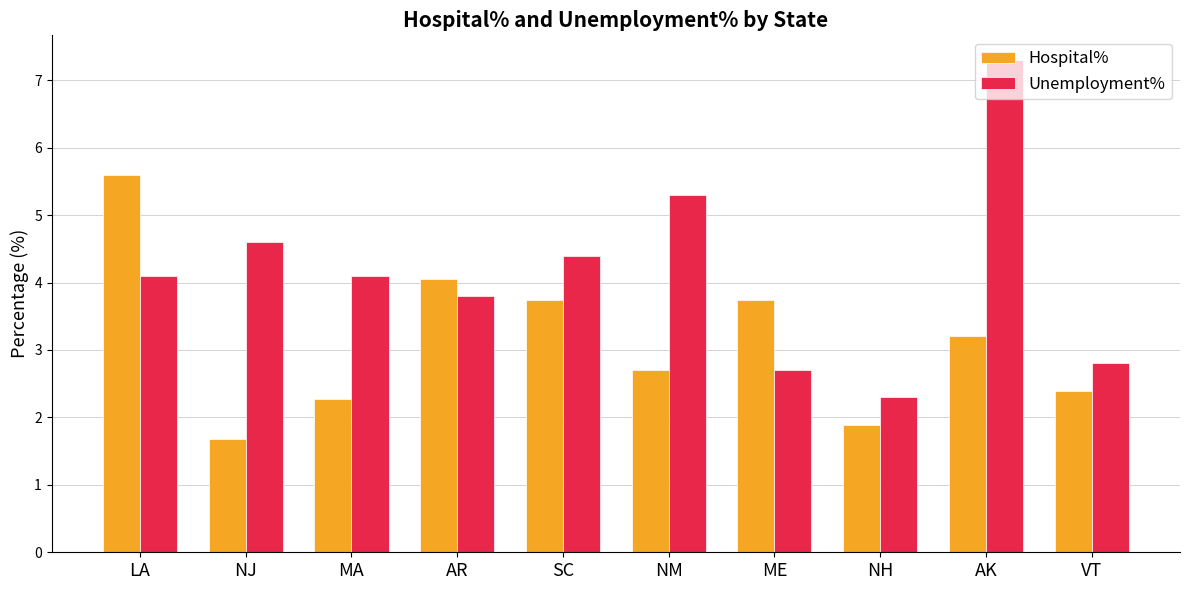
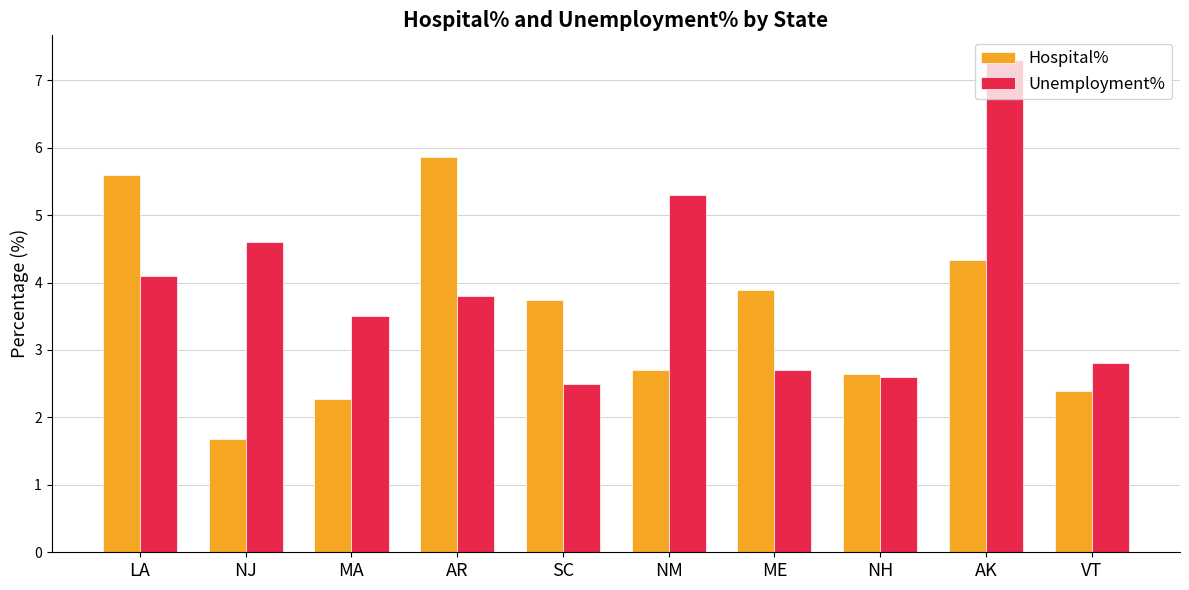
  {
    "Hospital%": {
      "LA": 5.6,
      "NJ": 1.7,
      "MA": 2.3,
-     "AR": 4.1,
+     "AR": 5.9,
      "SC": 3.7,
      "NM": 2.7,
-     "ME": 3.7,
-     "NH": 1.9,
-     "AK": 3.2,
+     "ME": 3.9,
+     "NH": 2.7,
+     "AK": 4.3,
      "VT": 2.4
    },
    "Unemployment%": {
      "LA": 4.1,
      "NJ": 4.6,
-     "MA": 4.1,
+     "MA": 3.5,
      "AR": 3.8,
-     "SC": 4.4,
+     "SC": 2.5,
      "NM": 5.3,
      "ME": 2.7,
-     "NH": 2.3,
+     "NH": 2.6,
      "VT": 2.8
    }
  }
